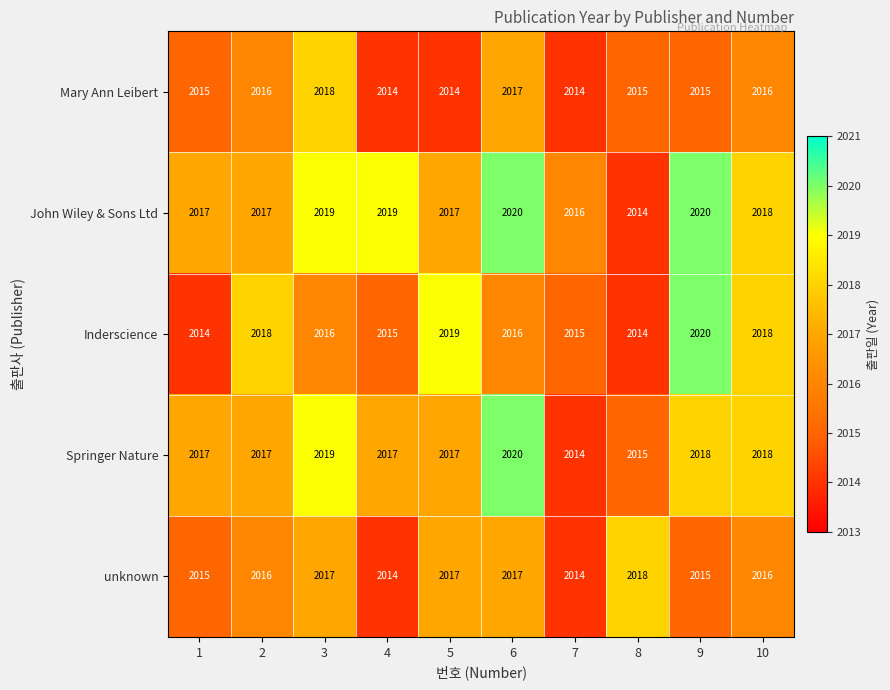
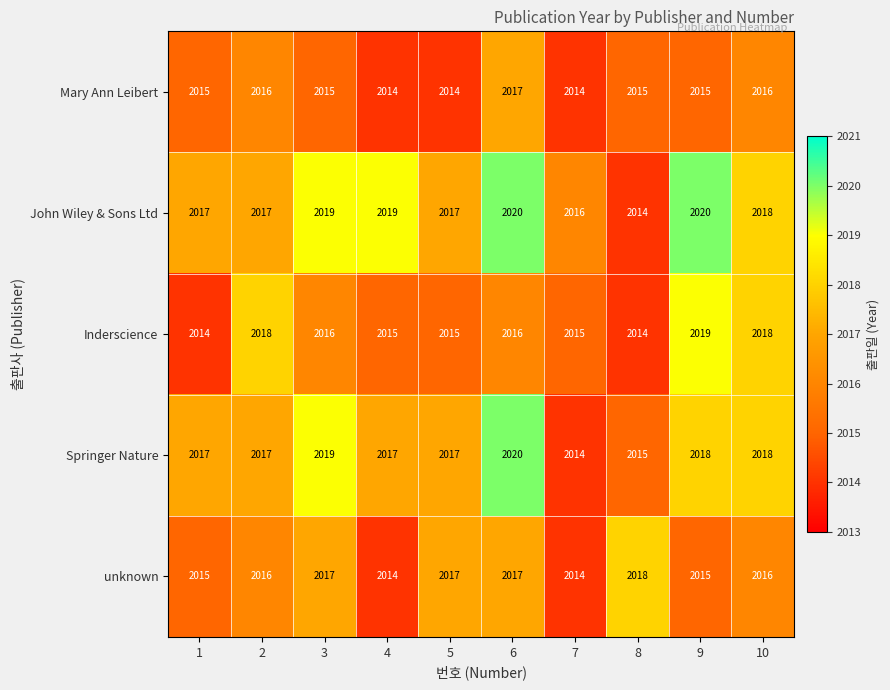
  {
    "Mary Ann Leibert": {
      "1": 2015,
      "2": 2016,
-     "3": 2018,
+     "3": 2015,
      "4": 2014,
      "5": 2014,
      "6": 2017,
      "7": 2014,
      "8": 2015,
      "9": 2015,
      "10": 2016
    },
    "John Wiley & Sons Ltd": {
      "1": 2017,
      "2": 2017,
      "3": 2019,
      "4": 2019,
      "5": 2017,
      "6": 2020,
      "7": 2016,
      "8": 2014,
      "9": 2020,
      "10": 2018
    },
    "Inderscience": {
      "1": 2014,
      "2": 2018,
      "3": 2016,
      "4": 2015,
-     "5": 2019,
+     "5": 2015,
      "6": 2016,
      "7": 2015,
      "8": 2014,
-     "9": 2020,
+     "9": 2019,
      "10": 2018
    },
    "Springer Nature": {
      "1": 2017,
      "2": 2017,
      "3": 2019,
      "4": 2017,
      "5": 2017,
      "6": 2020,
      "7": 2014,
      "8": 2015,
      "9": 2018,
      "10": 2018
    },
    "unknown": {
      "1": 2015,
      "2": 2016,
      "3": 2017,
      "4": 2014,
      "5": 2017,
      "6": 2017,
      "7": 2014,
      "8": 2018,
      "9": 2015,
      "10": 2016
    }
  }
